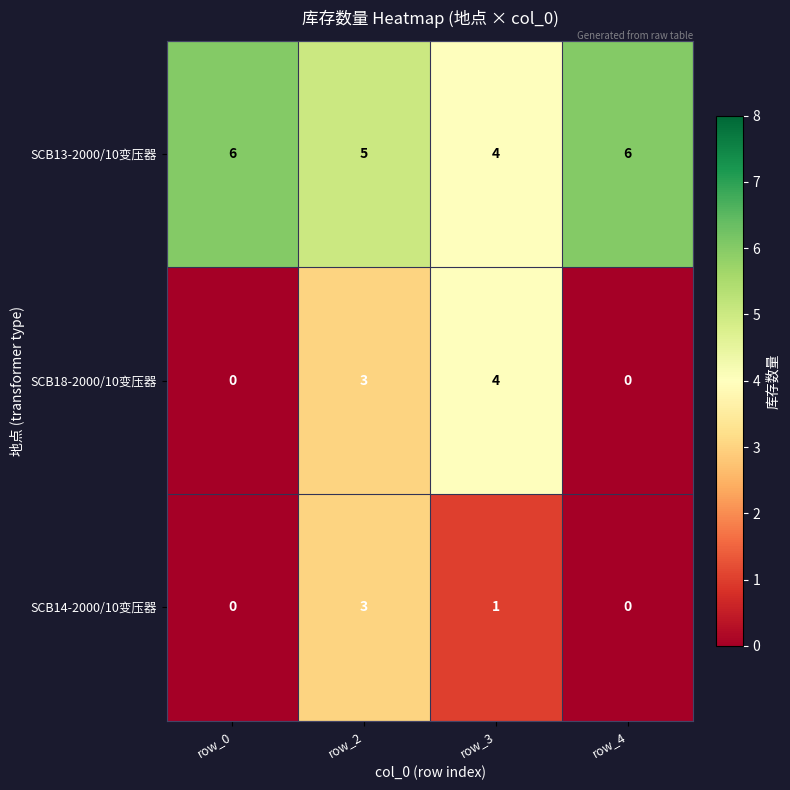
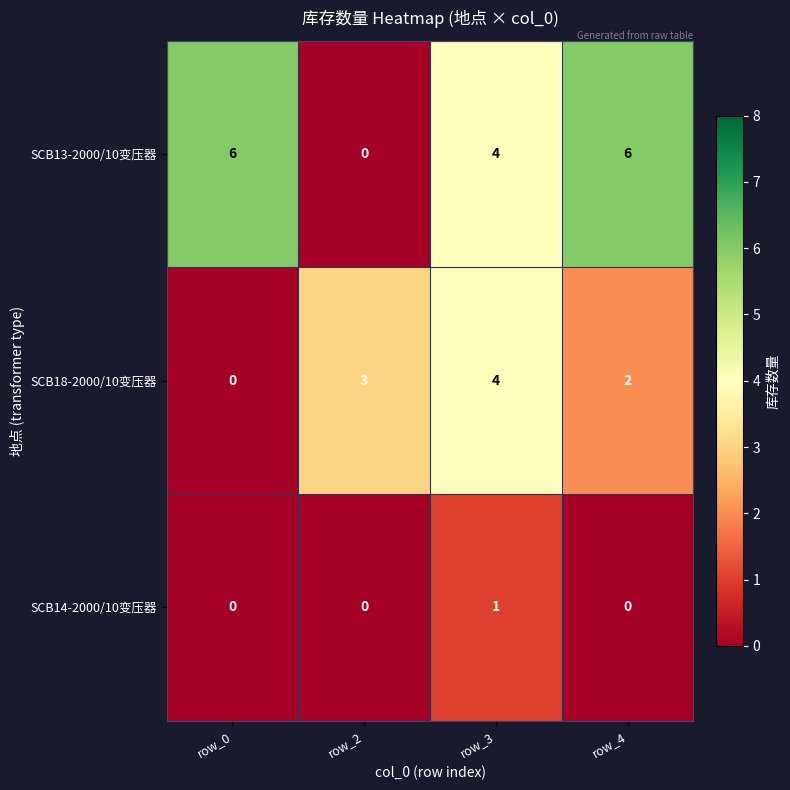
  {
    "SCB13-2000/10变压器": {
      "row_0": 6,
-     "row_2": 5,
+     "row_2": 0,
      "row_3": 4,
      "row_4": 6
    },
    "SCB18-2000/10变压器": {
      "row_0": 0,
      "row_2": 3,
      "row_3": 4,
-     "row_4": 0
+     "row_4": 2
    },
    "SCB14-2000/10变压器": {
      "row_0": 0,
-     "row_2": 3,
+     "row_2": 0,
      "row_3": 1,
      "row_4": 0
    }
  }
